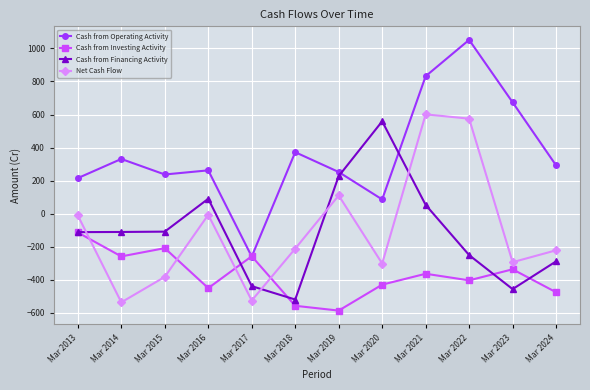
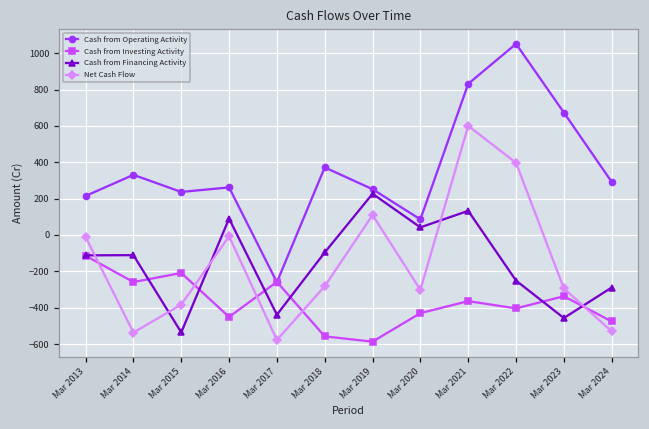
  {
    "Cash from Financing Activity": {
      "Mar 2014": -110,
-     "Mar 2015": -110,
+     "Mar 2015": -540,
      "Mar 2016": 90,
      "Mar 2017": -440,
-     "Mar 2018": -520,
+     "Mar 2018": -100,
      "Mar 2019": 230,
-     "Mar 2020": 560,
-     "Mar 2021": 50,
+     "Mar 2020": 40,
+     "Mar 2021": 130,
      "Mar 2022": -250,
      "Mar 2023": -460,
      "Mar 2024": -290
    },
    "Net Cash Flow": {
      "Mar 2013": -10,
      "Mar 2014": -540,
      "Mar 2015": -380,
      "Mar 2016": -10,
-     "Mar 2017": -530,
-     "Mar 2018": -210,
+     "Mar 2017": -580,
+     "Mar 2018": -280,
      "Mar 2019": 110,
      "Mar 2020": -300,
      "Mar 2021": 600,
-     "Mar 2022": 580,
+     "Mar 2022": 400,
      "Mar 2023": -290,
-     "Mar 2024": -220
+     "Mar 2024": -530
    }
  }
